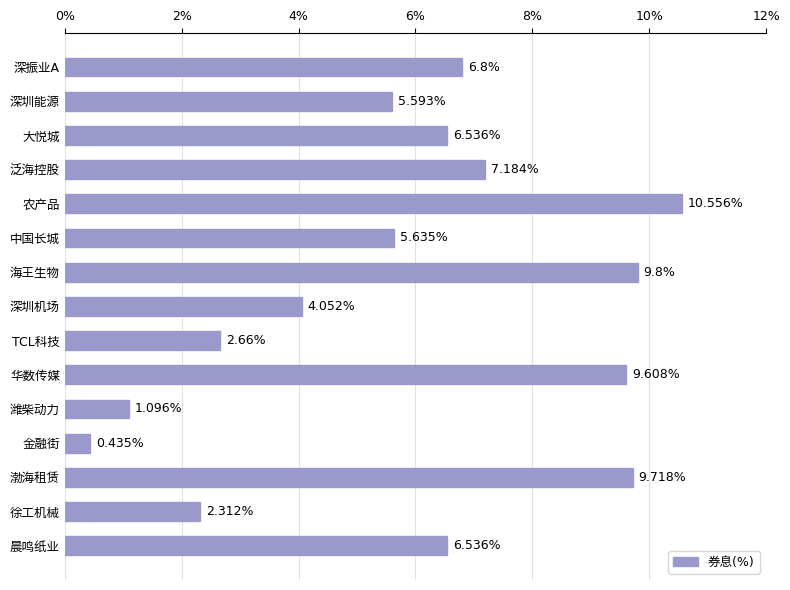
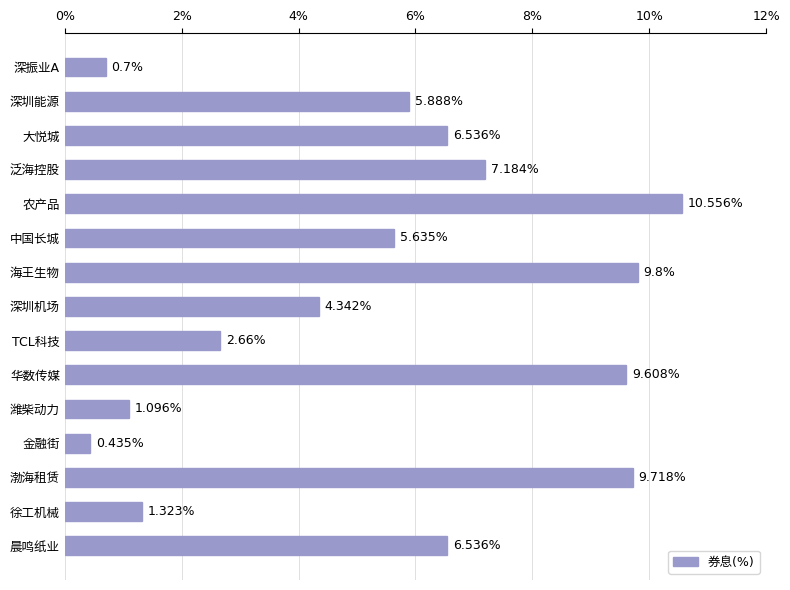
  {
-   "深振业A": "6.8%",
-   "深圳能源": "5.593%",
+   "深振业A": "0.7%",
+   "深圳能源": "5.888%",
    "大悦城": "6.536%",
    "泛海控股": "7.184%",
    "农产品": "10.556%",
    "中国长城": "5.635%",
    "海王生物": "9.8%",
-   "深圳机场": "4.052%",
+   "深圳机场": "4.342%",
    "TCL科技": "2.66%",
    "华数传媒": "9.608%",
    "潍柴动力": "1.096%",
    "金融街": "0.435%",
    "渤海租赁": "9.718%",
-   "徐工机械": "2.312%",
+   "徐工机械": "1.323%",
    "晨鸣纸业": "6.536%"
  }
